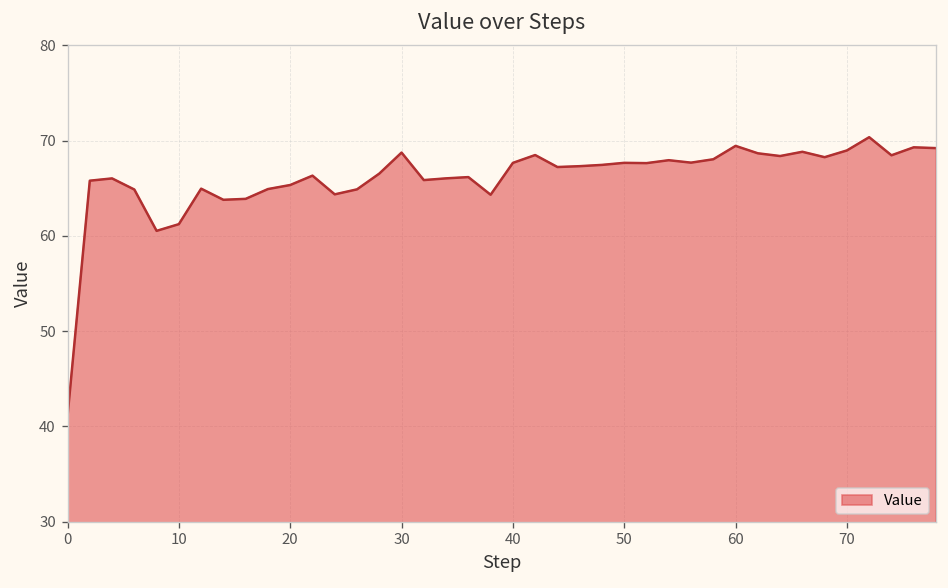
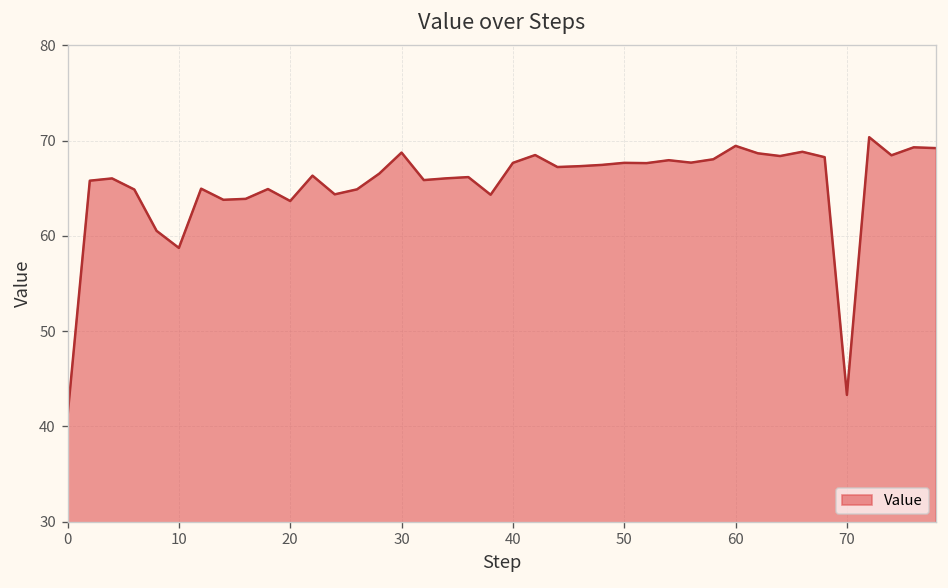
  {
    "0": 41,
-   "10": 61,
-   "20": 65,
+   "10": 59,
+   "20": 64,
    "30": 69,
    "40": 68,
    "50": 68,
    "60": 69,
-   "70": 69
+   "70": 43
  }
